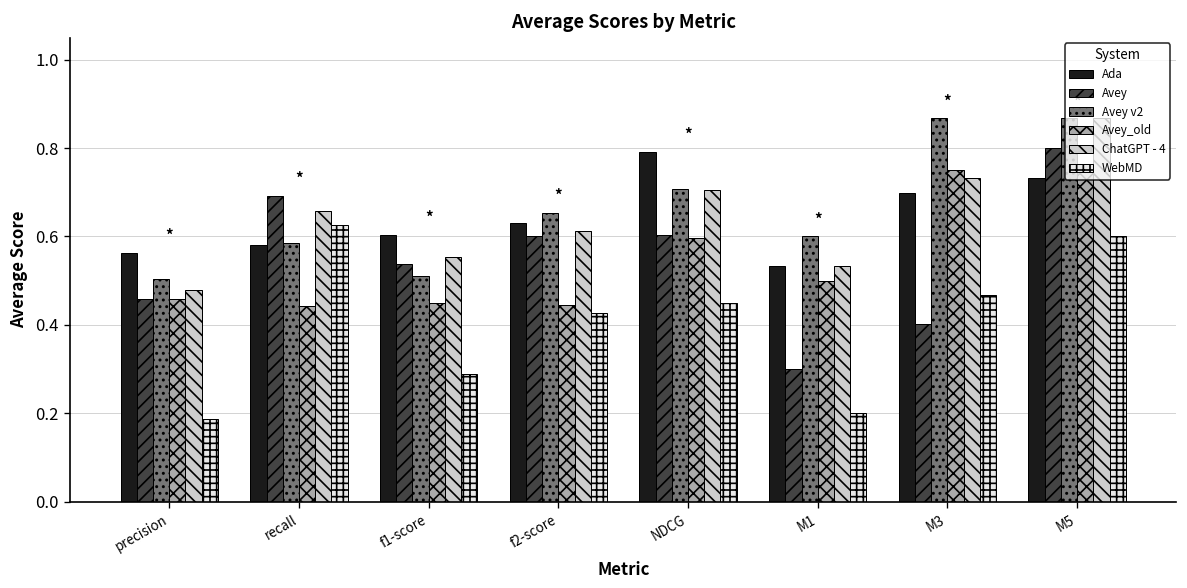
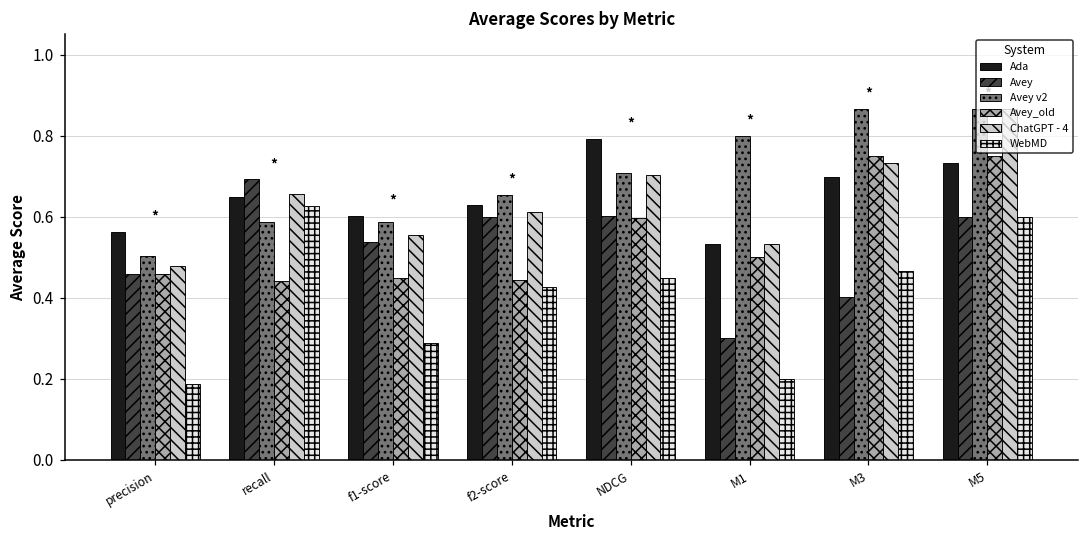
  {
    "Ada": {
      "precision": 0.56,
-     "recall": 0.58,
+     "recall": 0.65,
      "f1-score": 0.60,
      "f2-score": 0.63,
      "NDCG": 0.79,
      "M1": 0.53,
      "M3": 0.70,
      "M5": 0.73
    },
    "Avey": {
      "precision": 0.46,
      "recall": 0.69,
      "f1-score": 0.54,
      "f2-score": 0.6,
      "NDCG": 0.6,
      "M1": 0.3,
      "M3": 0.4,
-     "M5": 0.8
+     "M5": 0.6
    },
    "Avey v2": {
      "precision": 0.50,
      "recall": 0.59,
-     "f1-score": 0.51,
+     "f1-score": 0.59,
      "f2-score": 0.65,
      "NDCG": 0.71,
-     "M1": 0.6,
+     "M1": 0.8,
      "M3": 0.87
    }
  }
